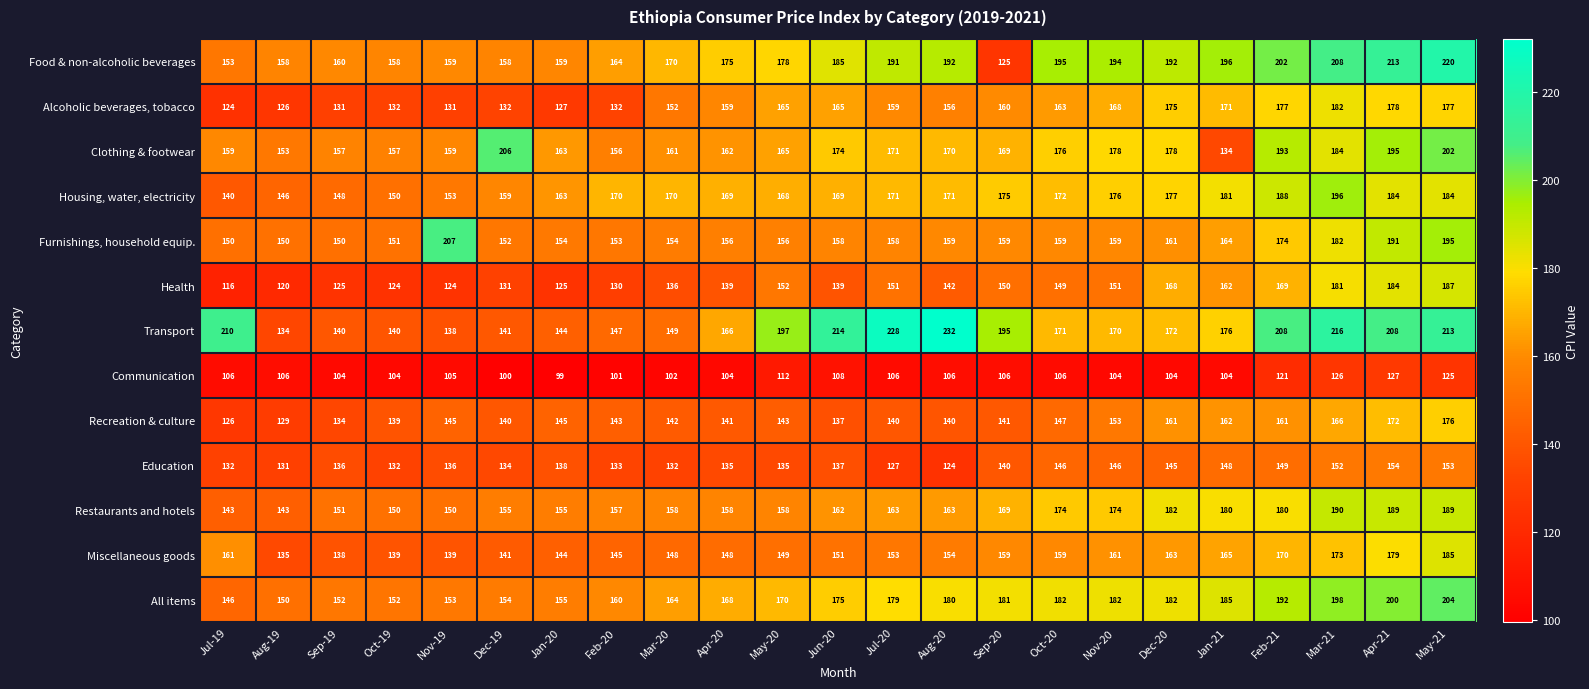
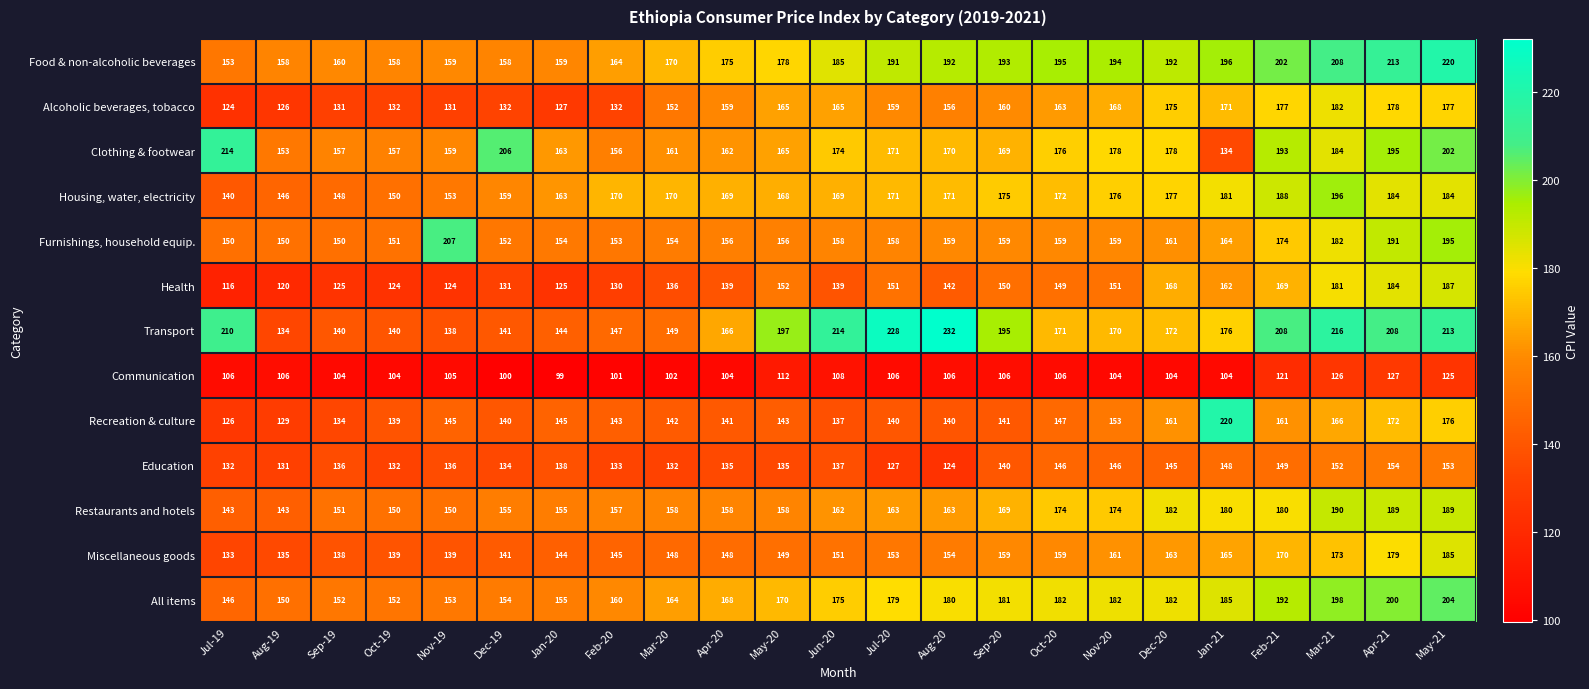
  {
    "Food & non-alcoholic beverages": {
      "Jul-19": 153,
      "Aug-19": 158,
      "Sep-19": 160,
      "Oct-19": 158,
      "Nov-19": 159,
      "Dec-19": 158,
      "Jan-20": 159,
      "Feb-20": 164,
      "Mar-20": 170,
      "Apr-20": 175,
      "May-20": 178,
      "Jun-20": 185,
      "Jul-20": 191,
      "Aug-20": 192,
-     "Sep-20": 125,
+     "Sep-20": 193,
      "Oct-20": 195,
      "Nov-20": 194,
      "Dec-20": 192,
      "Jan-21": 196,
      "Feb-21": 202,
      "Mar-21": 208,
      "Apr-21": 213,
      "May-21": 220
    },
    "Clothing & footwear": {
-     "Jul-19": 159,
+     "Jul-19": 214,
      "Aug-19": 153,
      "Sep-19": 157,
      "Oct-19": 157,
      "Nov-19": 159,
      "Dec-19": 206,
      "Jan-20": 163,
      "Feb-20": 156,
      "Mar-20": 161,
      "Apr-20": 162,
      "May-20": 165,
      "Jun-20": 174,
      "Jul-20": 171,
      "Aug-20": 170,
      "Sep-20": 169,
      "Oct-20": 176,
      "Nov-20": 178,
      "Dec-20": 178,
      "Jan-21": 134,
      "Feb-21": 193,
      "Mar-21": 184,
      "Apr-21": 195,
      "May-21": 202
    },
    "Recreation & culture": {
      "Jul-19": 126,
      "Aug-19": 129,
      "Sep-19": 134,
      "Oct-19": 139,
      "Nov-19": 145,
      "Dec-19": 140,
      "Jan-20": 145,
      "Feb-20": 143,
      "Mar-20": 142,
      "Apr-20": 141,
      "May-20": 143,
      "Jun-20": 137,
      "Jul-20": 140,
      "Aug-20": 140,
      "Sep-20": 141,
      "Oct-20": 147,
      "Nov-20": 153,
      "Dec-20": 161,
-     "Jan-21": 162,
+     "Jan-21": 220,
      "Feb-21": 161,
      "Mar-21": 166,
      "Apr-21": 172,
      "May-21": 176
    },
    "Miscellaneous goods": {
-     "Jul-19": 161,
+     "Jul-19": 133,
      "Aug-19": 135,
      "Sep-19": 138,
      "Oct-19": 139,
      "Nov-19": 139,
      "Dec-19": 141,
      "Jan-20": 144,
      "Feb-20": 145,
      "Mar-20": 148,
      "Apr-20": 148,
      "May-20": 149,
      "Jun-20": 151,
      "Jul-20": 153,
      "Aug-20": 154,
      "Sep-20": 159,
      "Oct-20": 159,
      "Nov-20": 161,
      "Dec-20": 163,
      "Jan-21": 165,
      "Feb-21": 170,
      "Mar-21": 173,
      "Apr-21": 179,
      "May-21": 185
    }
  }
